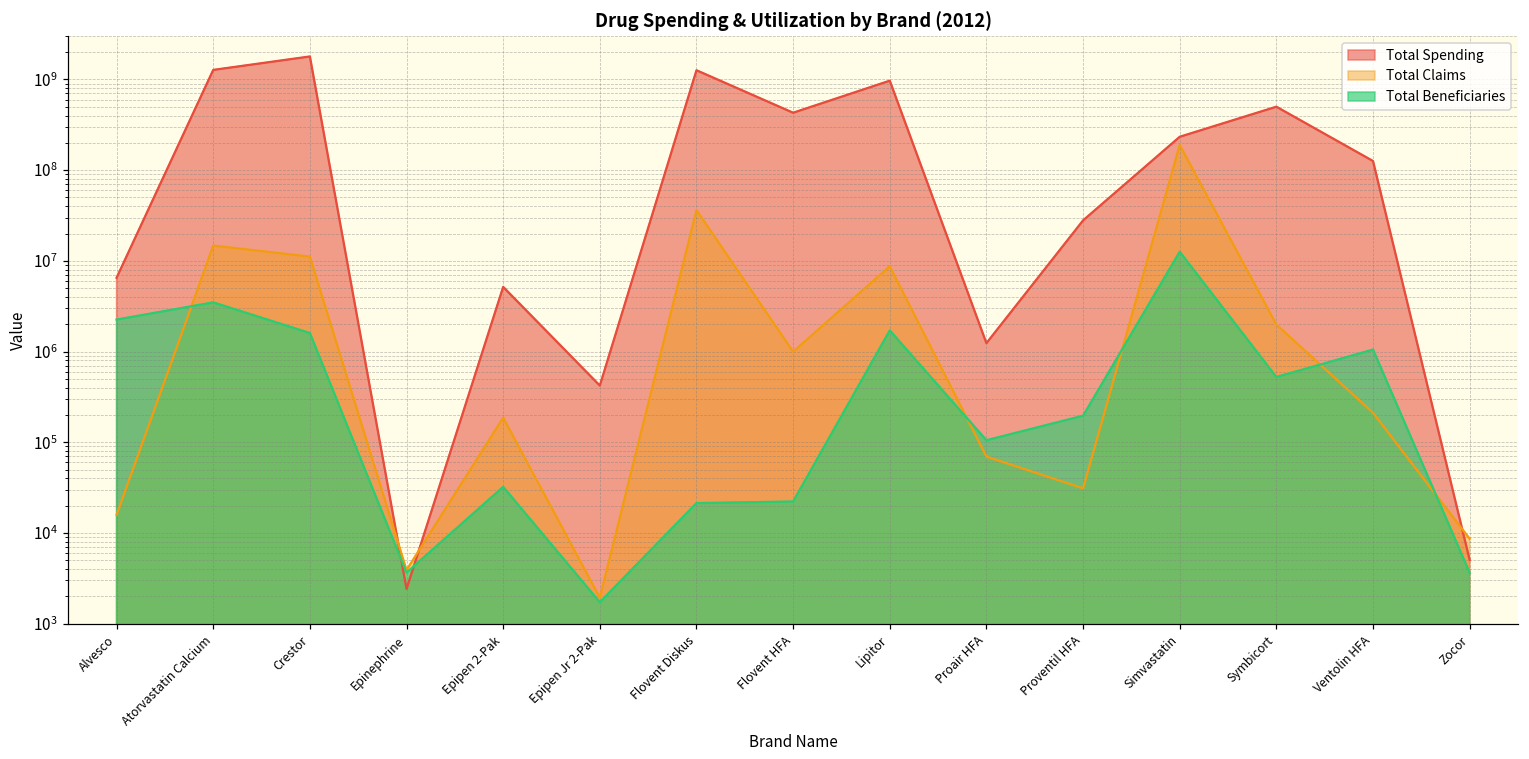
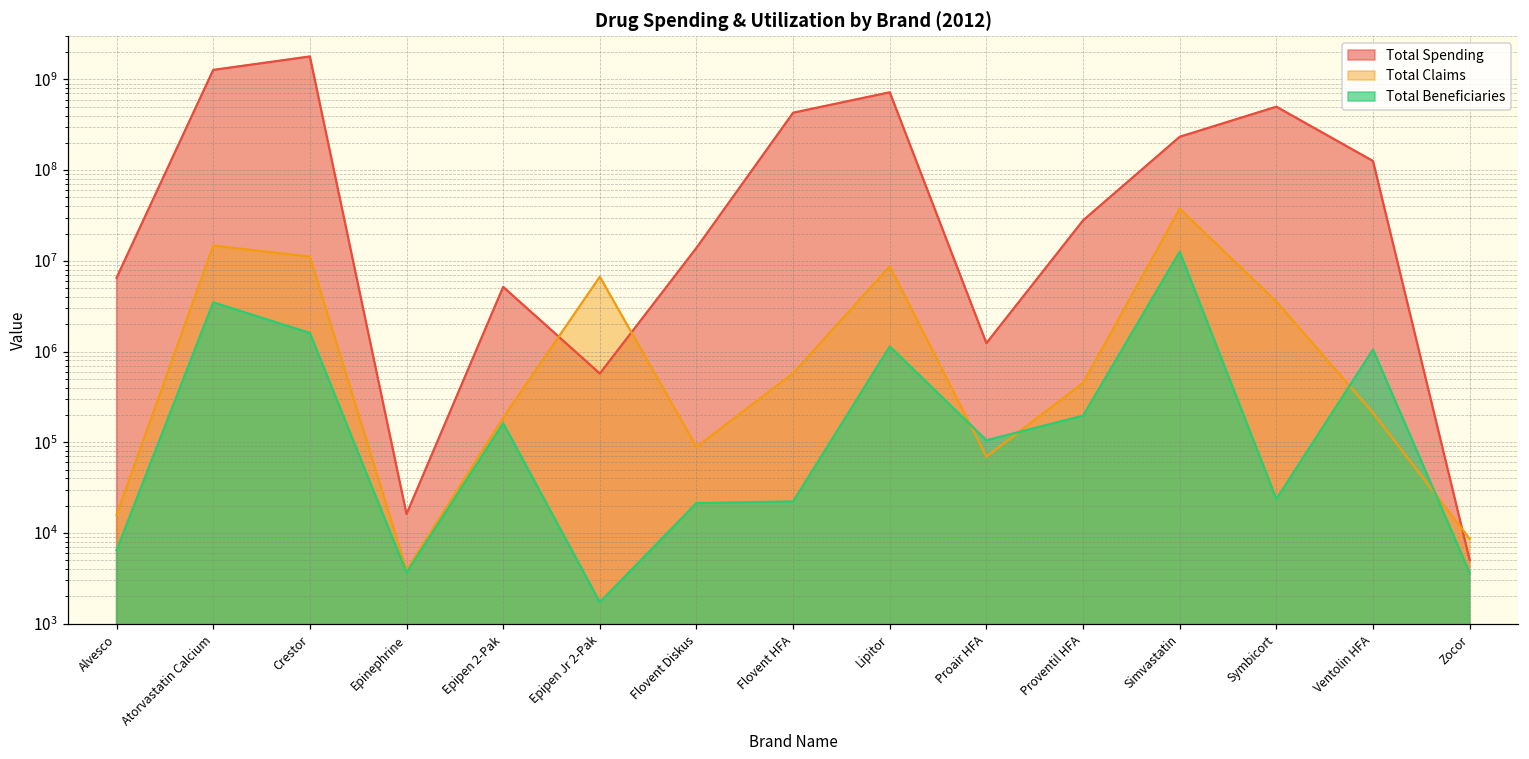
  {
    "Total Spending": {
      "Alvesco": 7000000,
      "Atorvastatin Calcium": 1300000000,
      "Crestor": 1800000000,
-     "Epinephrine": 2400,
+     "Epinephrine": 16000,
      "Epipen 2-Pak": 5000000,
-     "Epipen Jr 2-Pak": 400000,
-     "Flovent Diskus": 1300000000,
+     "Epipen Jr 2-Pak": 600000,
+     "Flovent Diskus": 14000000,
      "Flovent HFA": 400000000,
-     "Lipitor": 1000000000,
+     "Lipitor": 700000000,
      "Proair HFA": 1200000,
      "Proventil HFA": 28000000,
      "Simvastatin": 230000000,
      "Symbicort": 500000000,
      "Ventolin HFA": 130000000,
      "Zocor": 5000
    },
    "Total Claims": {
      "Alvesco": 16000,
      "Atorvastatin Calcium": 15000000,
      "Crestor": 11000000,
      "Epipen 2-Pak": 190000,
-     "Epipen Jr 2-Pak": 1900,
-     "Flovent Diskus": 40000000,
-     "Flovent HFA": 1000000,
+     "Epipen Jr 2-Pak": 7000000,
+     "Flovent Diskus": 90000,
+     "Flovent HFA": 600000,
      "Lipitor": 9000000,
      "Proair HFA": 70000,
-     "Proventil HFA": 31000,
-     "Simvastatin": 190000000,
-     "Symbicort": 2000000,
+     "Proventil HFA": 400000,
+     "Simvastatin": 40000000,
+     "Symbicort": 3600000,
      "Ventolin HFA": 210000,
      "Zocor": 9000
    },
    "Total Beneficiaries": {
-     "Alvesco": 2200000,
+     "Alvesco": 6000,
      "Atorvastatin Calcium": 3500000,
      "Crestor": 1600000,
-     "Epipen 2-Pak": 32000,
+     "Epipen 2-Pak": 160000,
      "Epipen Jr 2-Pak": 1700,
      "Flovent Diskus": 21000,
      "Flovent HFA": 22000,
-     "Lipitor": 1700000,
+     "Lipitor": 1100000,
      "Proair HFA": 110000,
      "Proventil HFA": 200000,
      "Simvastatin": 13000000,
-     "Symbicort": 500000,
+     "Symbicort": 24000,
      "Ventolin HFA": 1100000,
      "Zocor": 4000
    }
  }
